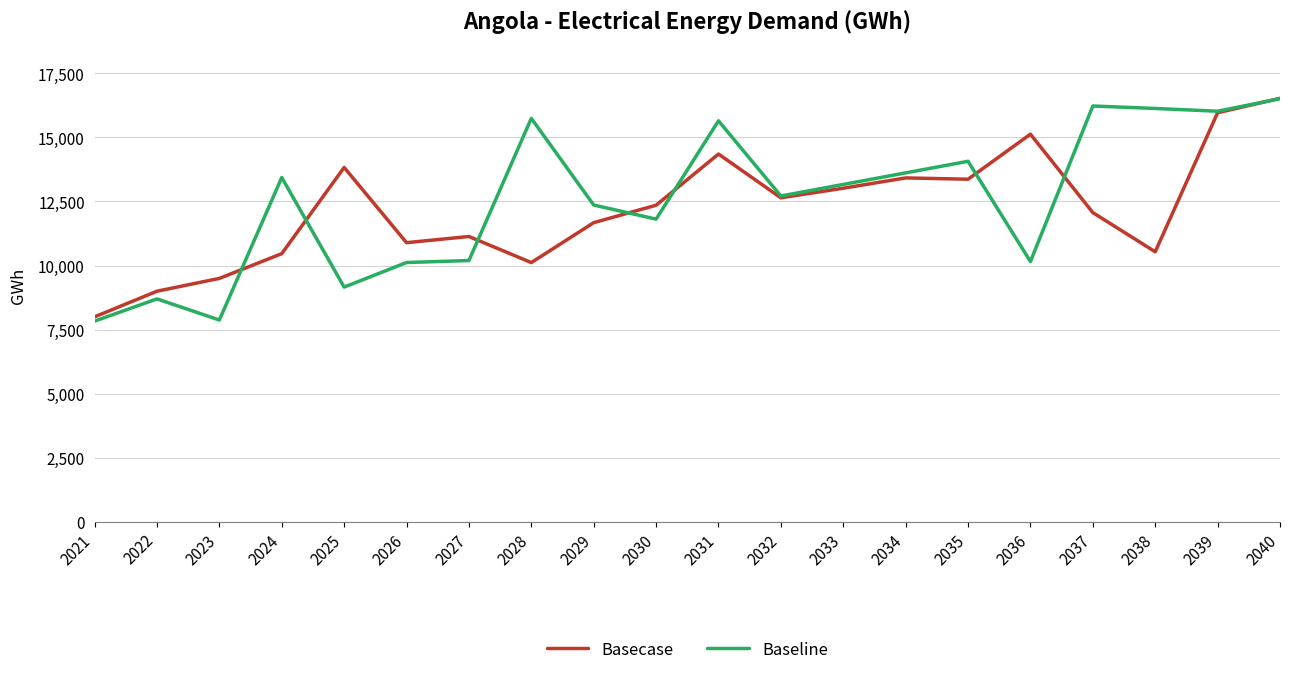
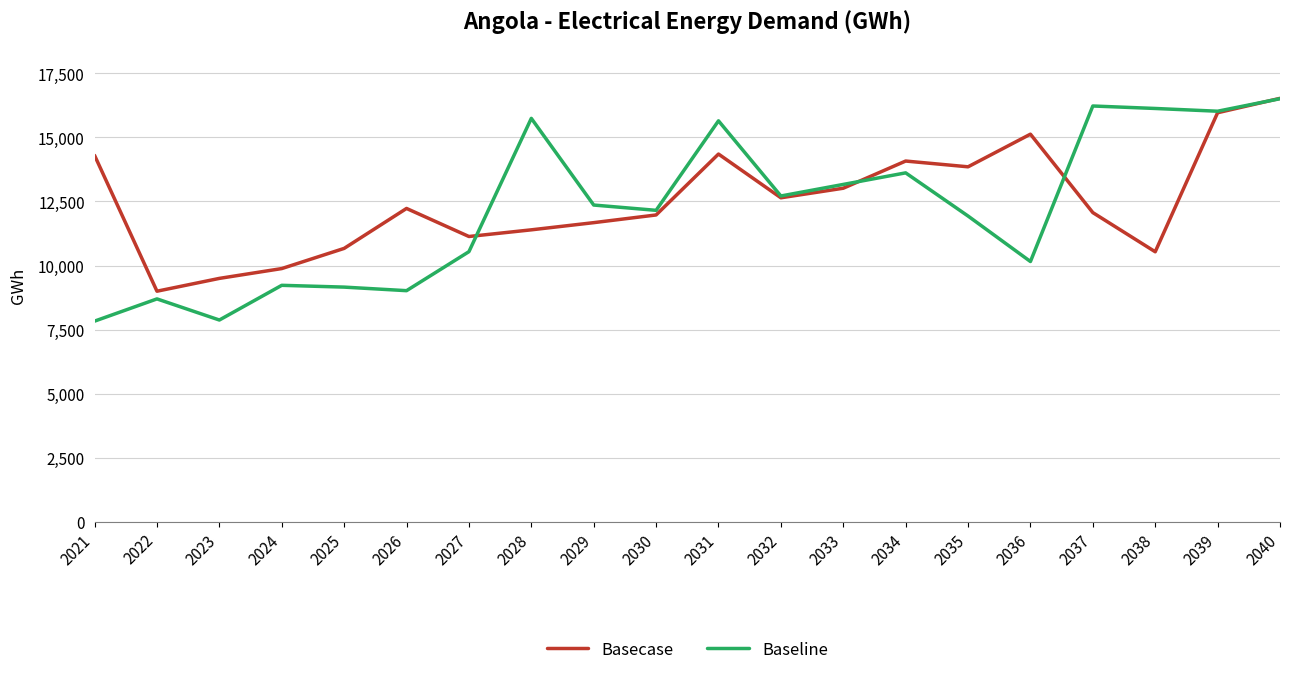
  {
    "Basecase": {
-     "2021": "8,000",
+     "2021": "14,300",
      "2022": "9,000",
      "2023": "9,500",
-     "2024": "10,500",
-     "2025": "13,800",
-     "2026": "10,900",
+     "2024": "9,900",
+     "2025": "10,700",
+     "2026": "12,200",
      "2027": "11,100",
-     "2028": "10,100",
+     "2028": "11,400",
      "2029": "11,700",
-     "2030": "12,400",
+     "2030": "12,000",
      "2031": "14,400",
      "2033": "13,000",
-     "2034": "13,400",
-     "2035": "13,400",
+     "2034": "14,100",
+     "2035": "13,900",
      "2036": "15,100",
      "2037": "12,100",
      "2038": "10,500"
    },
    "Baseline": {
      "2021": "7,800",
      "2022": "8,700",
      "2023": "7,900",
-     "2024": "13,400",
+     "2024": "9,200",
      "2025": "9,200",
-     "2026": "10,100",
-     "2027": "10,200",
+     "2026": "9,000",
+     "2027": "10,500",
      "2028": "15,700",
      "2029": "12,400",
-     "2030": "11,800",
+     "2030": "12,200",
      "2031": "15,600",
      "2033": "13,200",
      "2034": "13,600",
-     "2035": "14,100",
+     "2035": "11,900",
      "2036": "10,200",
      "2037": "16,200",
      "2038": "16,100"
    }
  }
